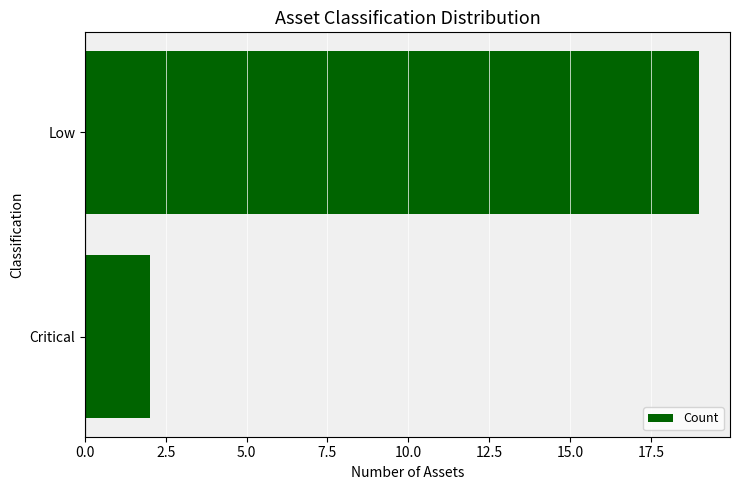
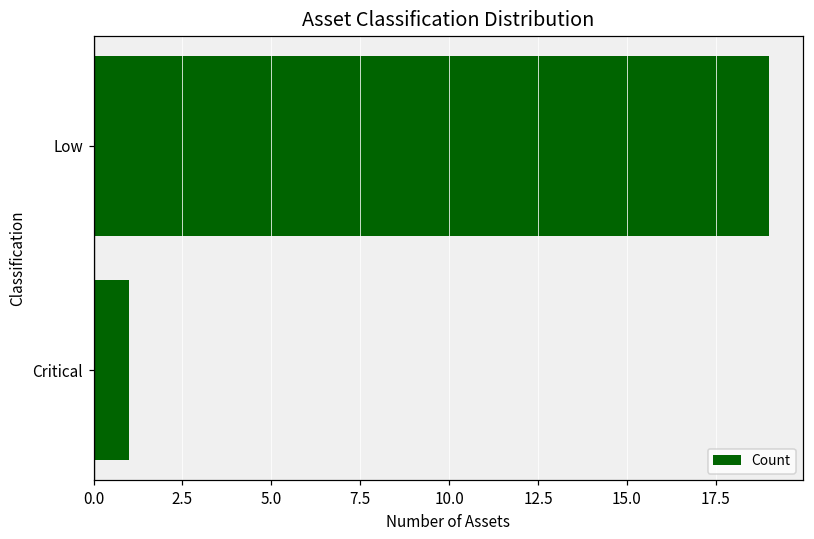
  {
    "Low": 19,
-   "Critical": 2
+   "Critical": 1
  }
